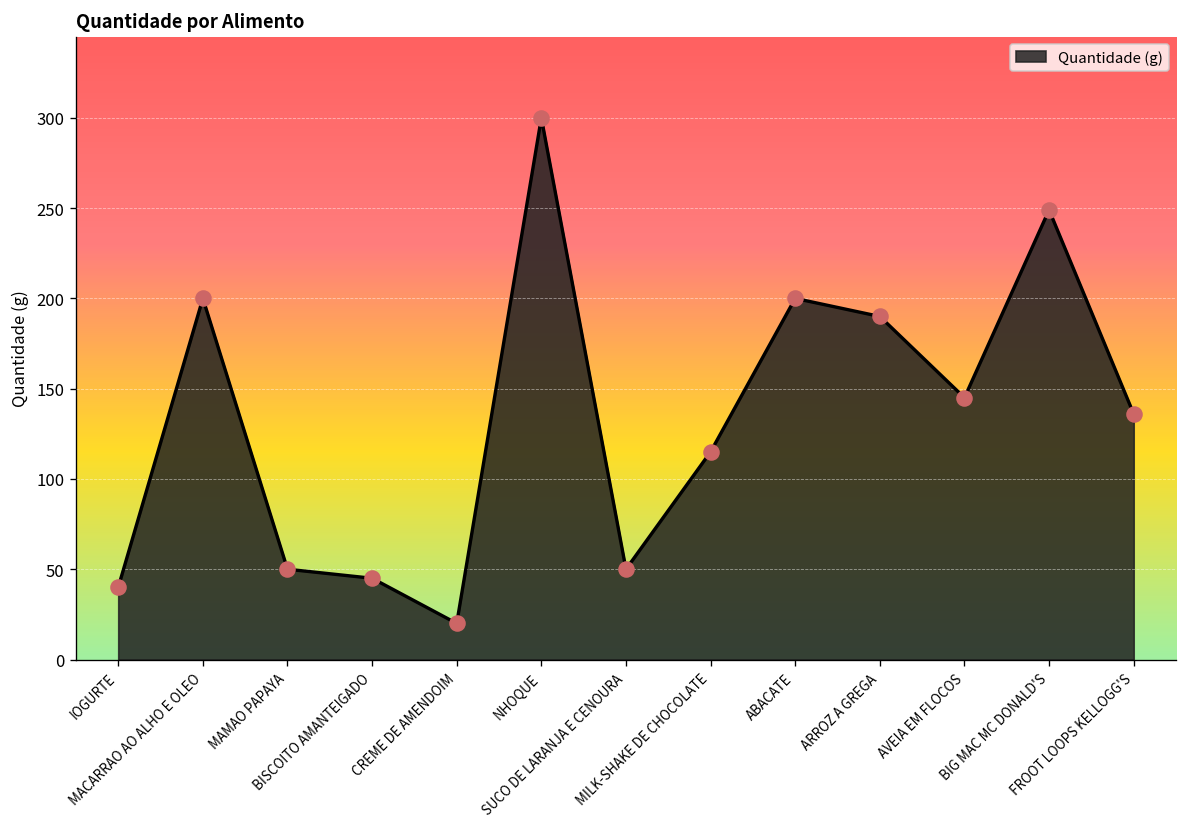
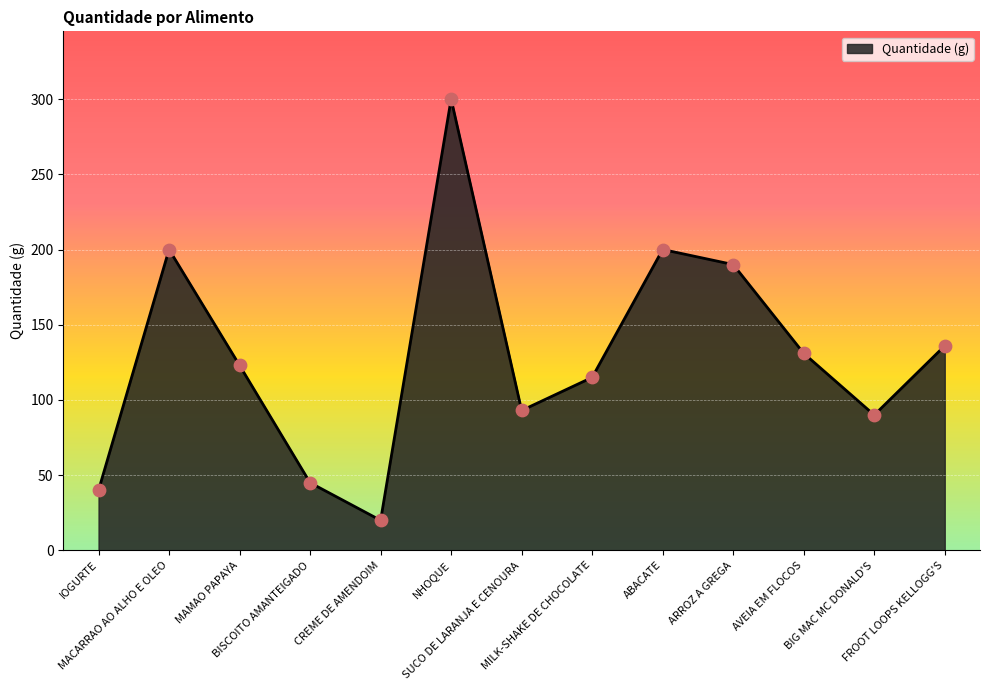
  {
    "IOGURTE": 40,
    "MACARRAO AO ALHO E OLEO": 200,
-   "MAMAO PAPAYA": 50,
+   "MAMAO PAPAYA": 123,
    "BISCOITO AMANTEIGADO": 45,
    "CREME DE AMENDOIM": 20,
    "NHOQUE": 300,
-   "SUCO DE LARANJA E CENOURA": 50,
+   "SUCO DE LARANJA E CENOURA": 93,
    "MILK-SHAKE DE CHOCOLATE": 115,
    "ABACATE": 200,
    "ARROZ A GREGA": 190,
-   "AVEIA EM FLOCOS": 145,
-   "BIG MAC MC DONALD'S": 249,
+   "AVEIA EM FLOCOS": 131,
+   "BIG MAC MC DONALD'S": 90,
    "FROOT LOOPS KELLOGG'S": 136
  }
